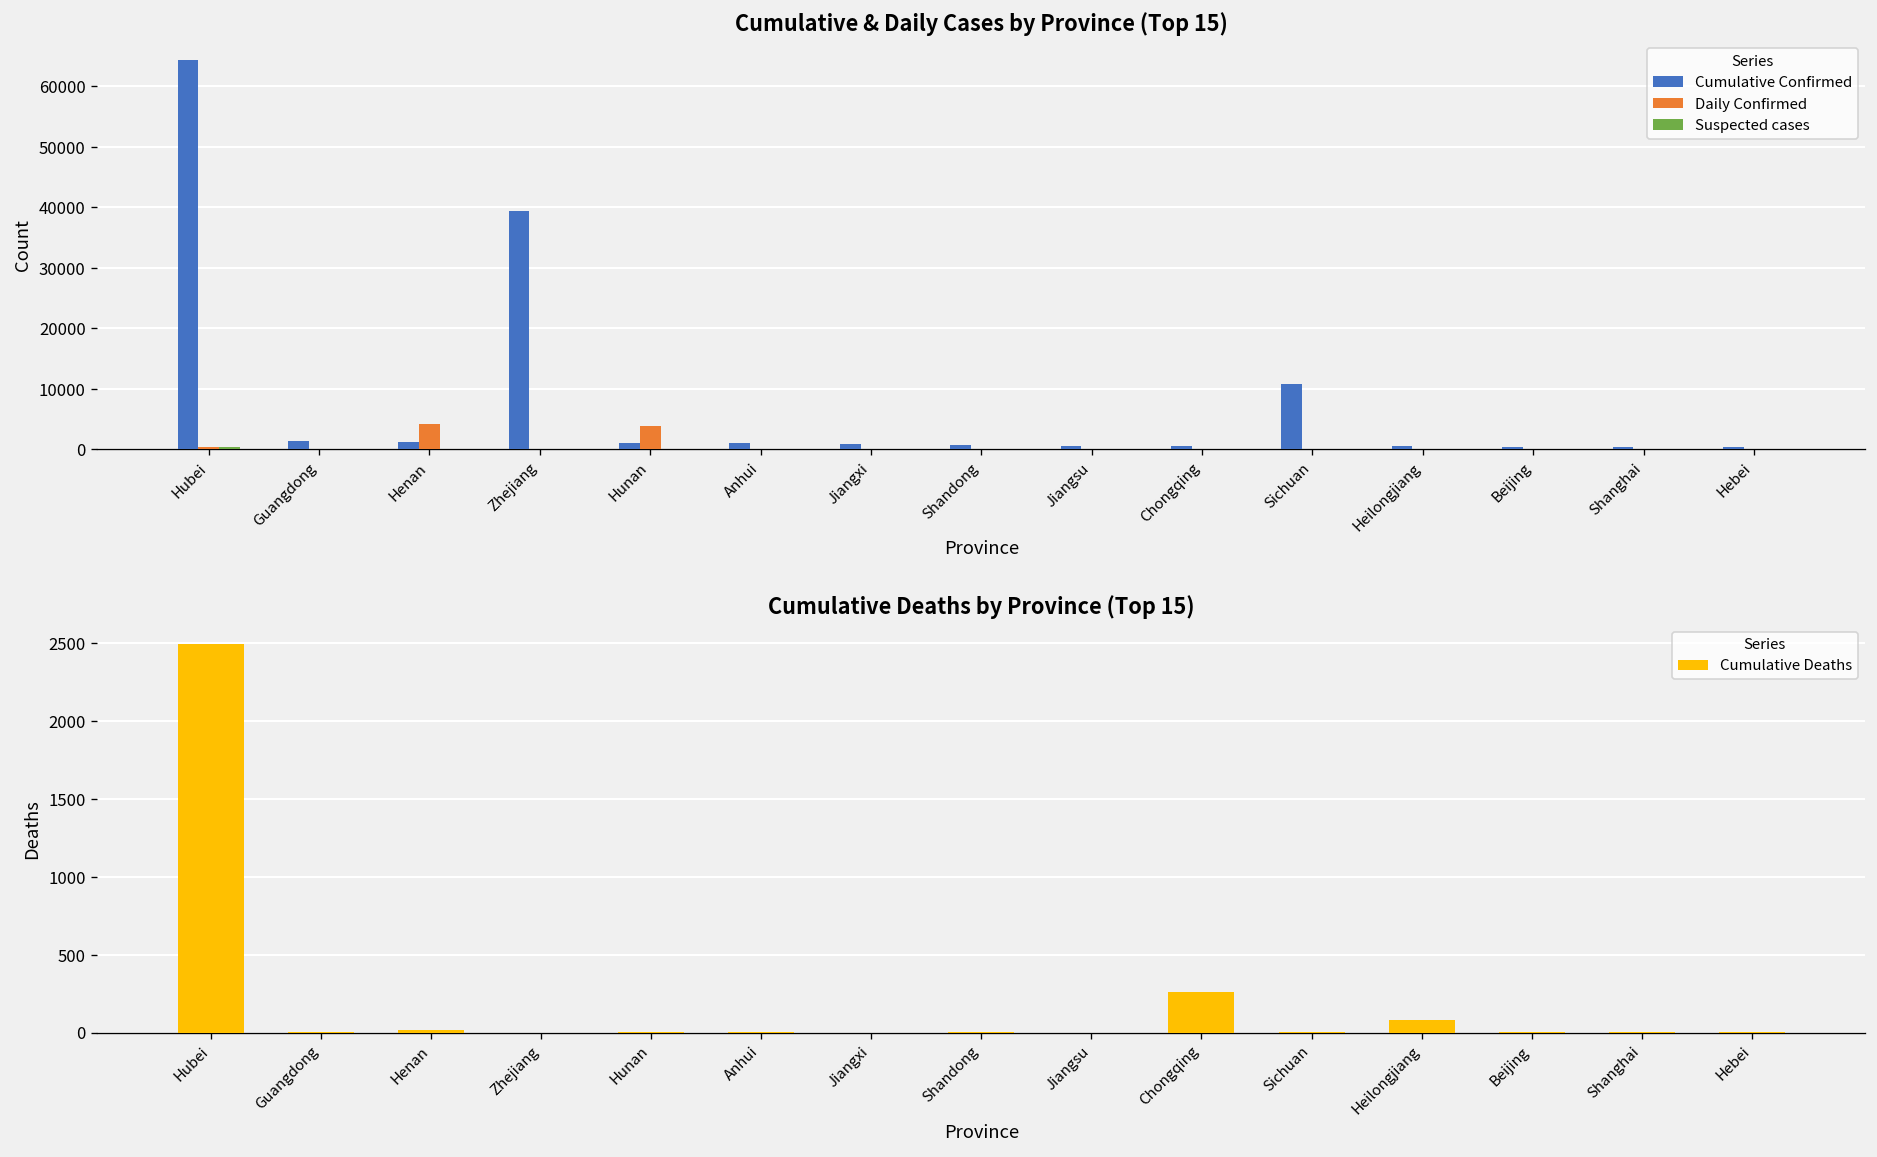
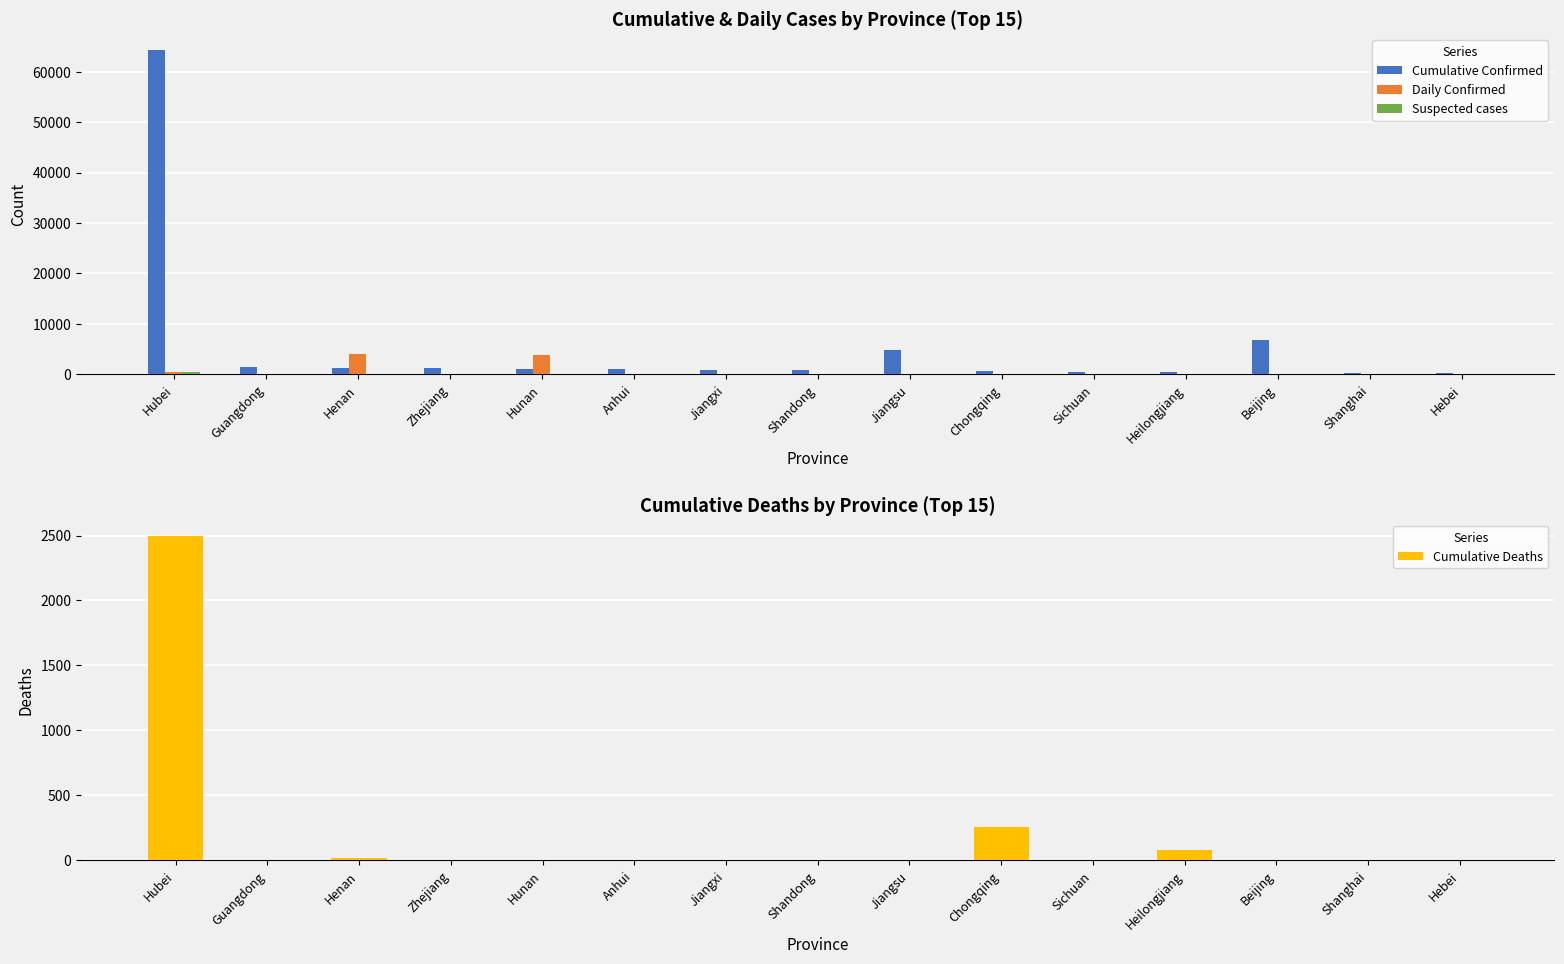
  {
    "Cumulative & Daily Cases by Province (Top 15)": {
      "Cumulative Confirmed": {
        "Hubei": 64000,
        "Guangdong": 1000,
        "Henan": 1000,
-       "Zhejiang": 39000,
+       "Zhejiang": 1000,
        "Hunan": 1000,
        "Anhui": 1000,
        "Jiangxi": 1000,
        "Shandong": 1000,
-       "Jiangsu": 1000,
+       "Jiangsu": 5000,
        "Chongqing": 1000,
-       "Sichuan": 11000,
-       "Beijing": 0
+       "Sichuan": 1000,
+       "Beijing": 7000
      },
      "Daily Confirmed": {
        "Henan": 4000,
        "Zhejiang": 0,
        "Hunan": 4000,
        "Anhui": 0,
        "Jiangxi": 0,
        "Jiangsu": 0,
        "Heilongjiang": 0,
        "Beijing": 0,
        "Shanghai": 0,
        "Hebei": 0
      },
      "Suspected cases": {
        "Guangdong": 0,
        "Anhui": 0,
        "Jiangxi": 0,
        "Jiangsu": 0,
        "Heilongjiang": 0,
        "Hebei": 0
      }
    },
    "Cumulative Deaths by Province (Top 15)": {
      "Hubei": 2500,
      "Jiangsu": 0,
      "Chongqing": 260,
      "Heilongjiang": 80
    }
  }
